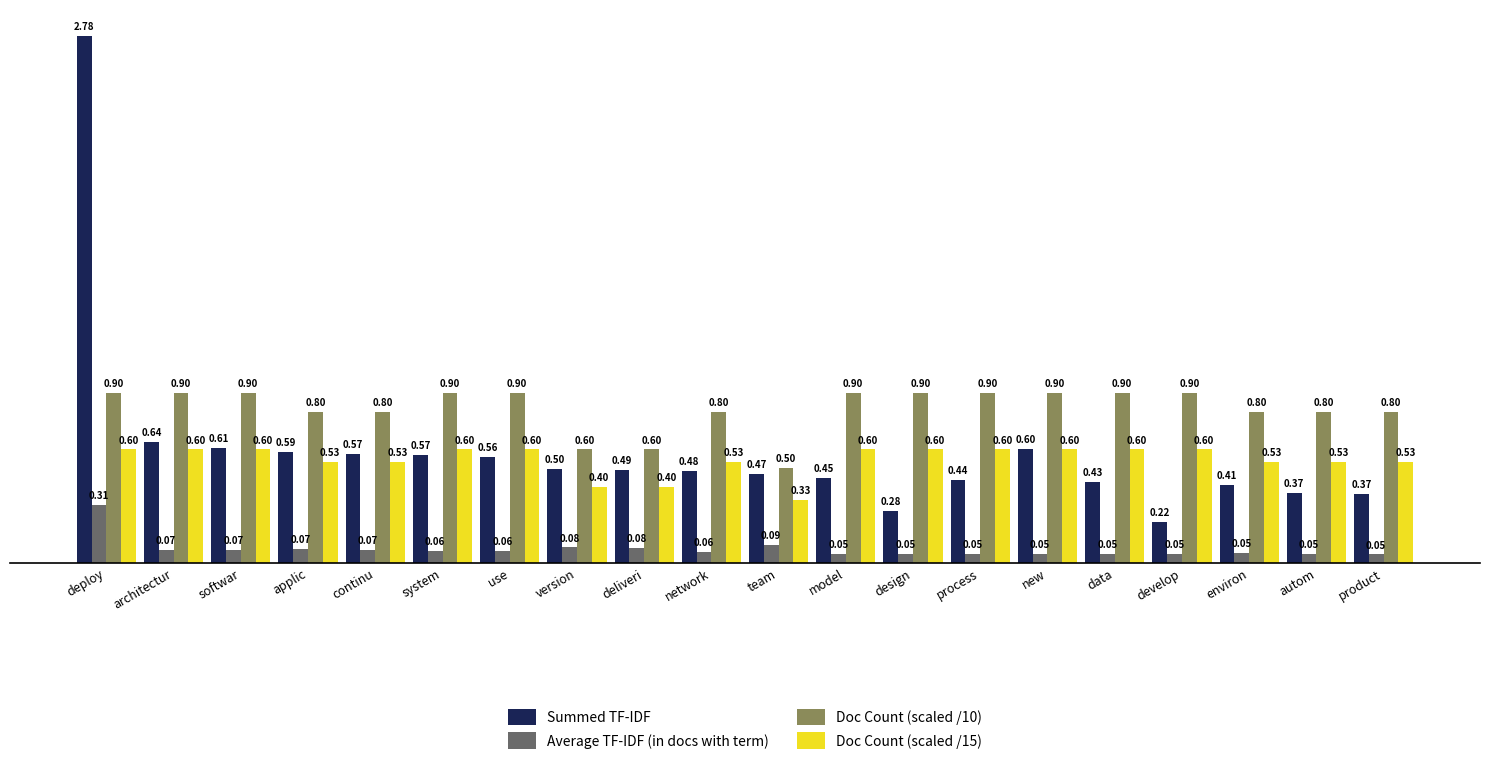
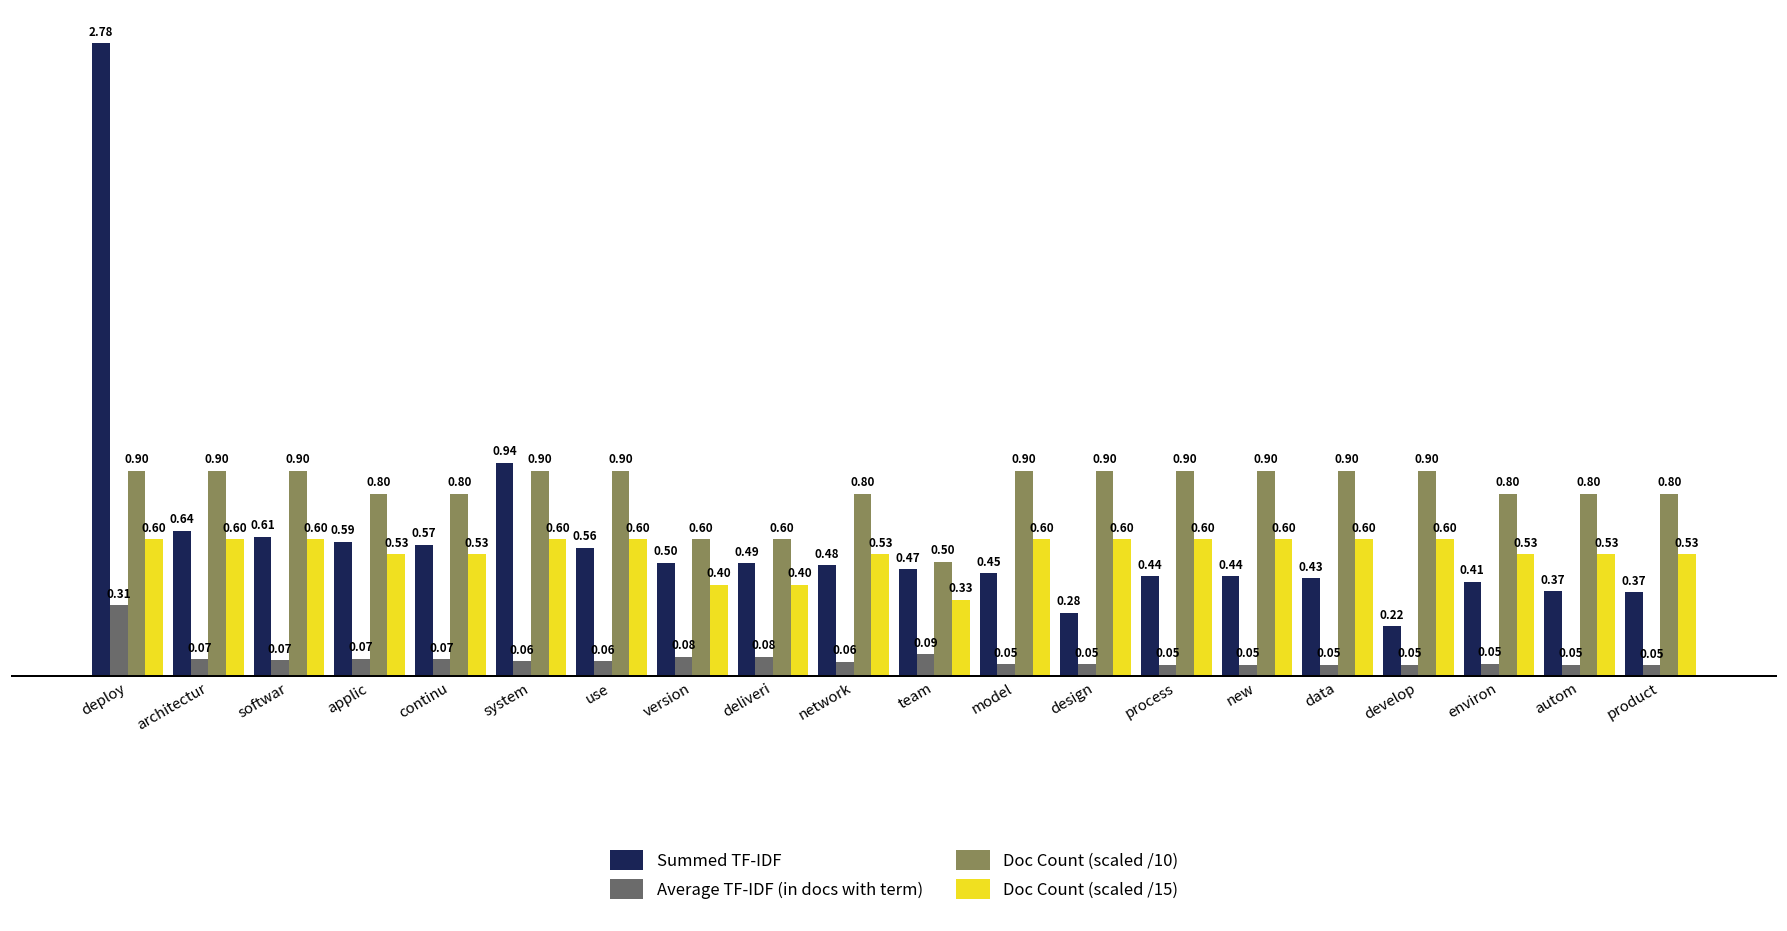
  {
    "Summed TF-IDF": {
      "deploy": 2.78,
      "architectur": 0.64,
      "softwar": 0.61,
      "applic": 0.59,
      "continu": 0.57,
-     "system": 0.57,
+     "system": 0.94,
      "use": 0.56,
      "version": 0.50,
      "deliveri": 0.49,
      "network": 0.48,
      "team": 0.47,
      "model": 0.45,
      "design": 0.28,
      "process": 0.44,
-     "new": 0.60,
+     "new": 0.44,
      "data": 0.43,
      "develop": 0.22,
      "environ": 0.41,
      "autom": 0.37,
      "product": 0.37
    },
    "Doc Count (scaled /15)": {
      "deploy": 0.60,
      "architectur": 0.60,
      "softwar": 0.60,
      "applic": 0.53,
      "continu": 0.53,
      "system": 0.60,
      "use": 0.60,
      "version": 0.40,
      "deliveri": 0.40,
      "network": 0.53,
      "team": 0.33,
      "model": 0.60,
      "design": 0.60,
      "process": 0.60,
      "new": 0.60,
      "data": 0.60,
      "develop": 0.60,
      "environ": 0.53,
      "autom": 0.53,
      "product": 0.53
    }
  }
